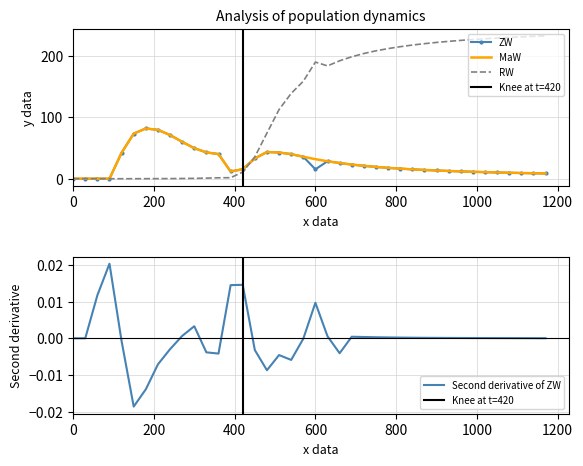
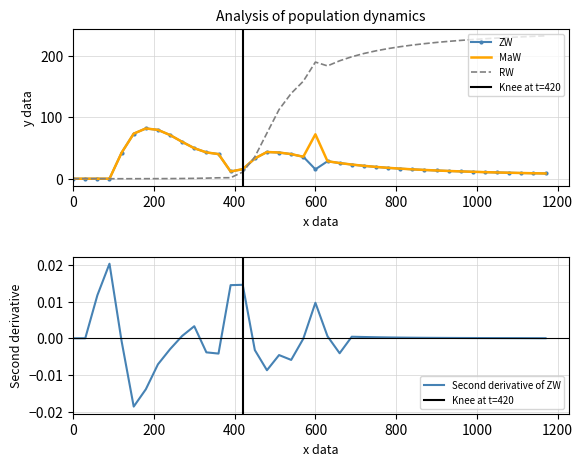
  {
    "Analysis of population dynamics": {
      "ZW": {
        "600": 20
      },
      "MaW": {
-       "600": 30
+       "600": 70
      },
      "RW": {
        "600": 190
      }
    }
  }
